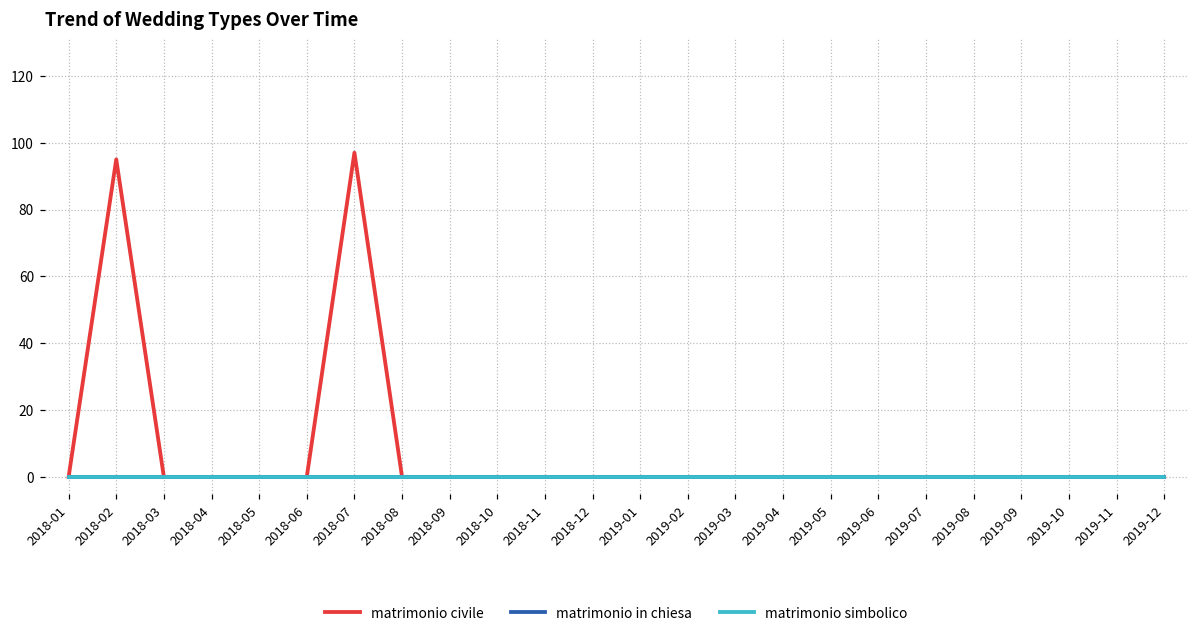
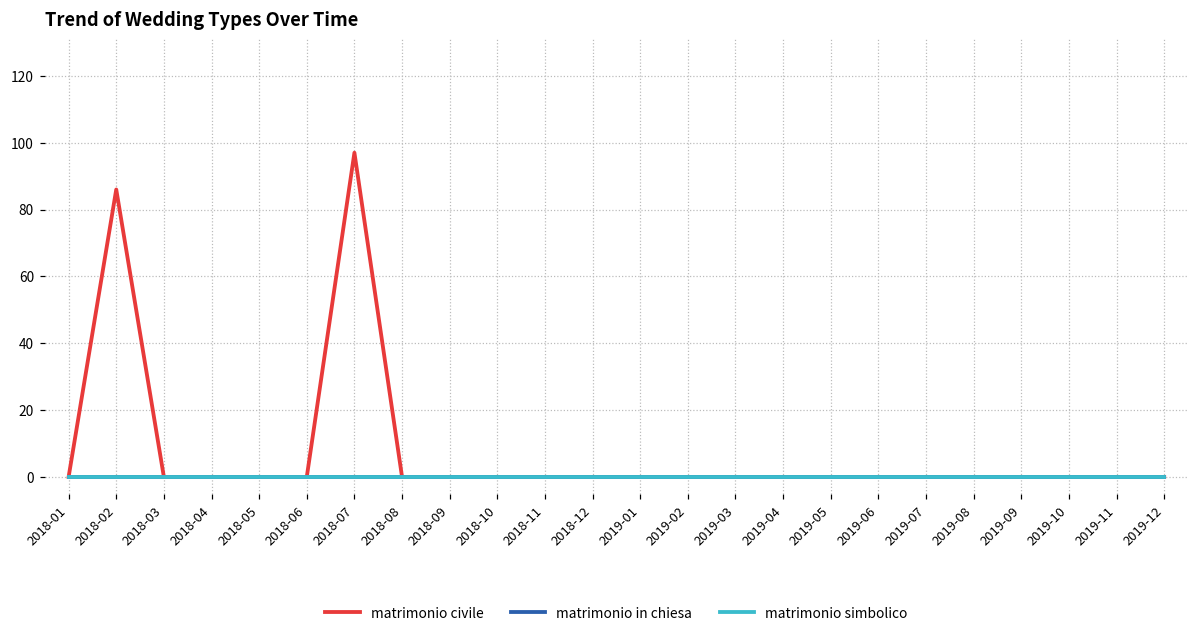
  {
    "matrimonio civile": {
-     "2018-02": 95,
+     "2018-02": 86,
      "2018-07": 97
    },
    "matrimonio simbolico": {
      "2018-02": 0,
      "2018-07": 0
    }
  }
